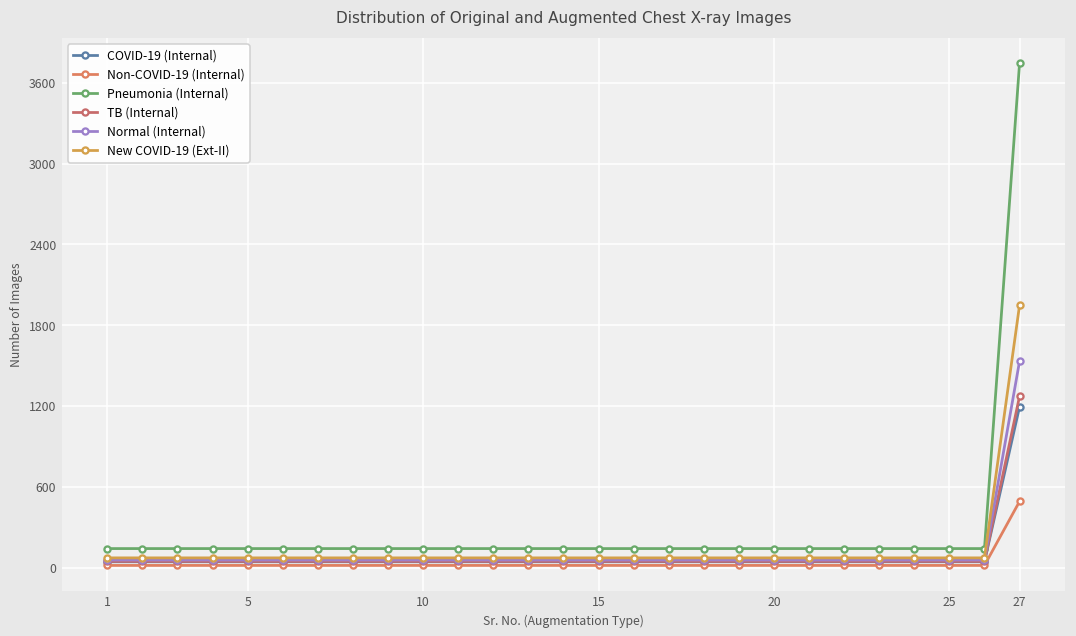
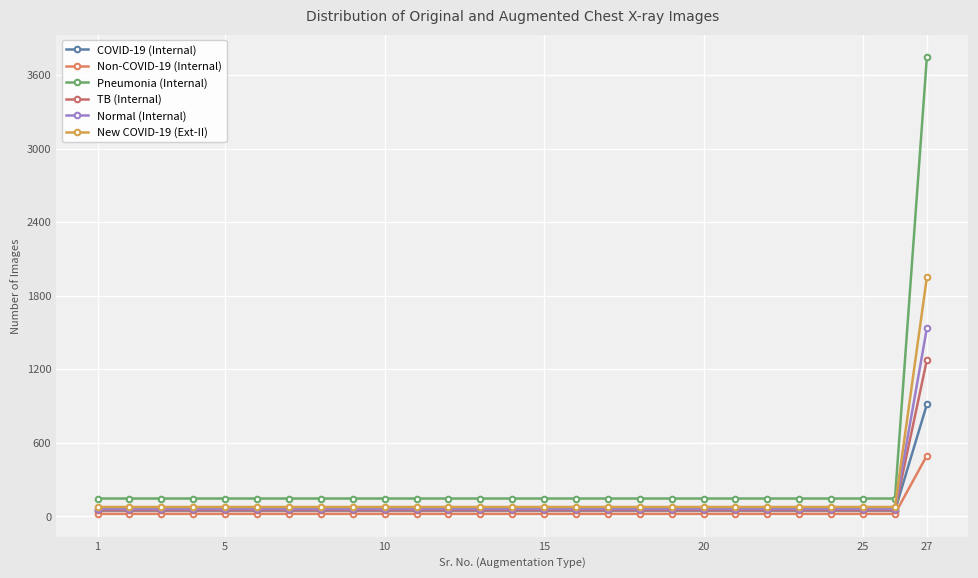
  {
    "COVID-19 (Internal)": {
-     "27": 1200
+     "27": 910
    },
    "Pneumonia (Internal)": {
      "1": 140,
      "5": 140,
      "10": 140,
      "15": 140,
      "20": 140,
      "25": 140,
      "27": 3740
    },
    "Normal (Internal)": {
      "27": 1530
    }
  }
